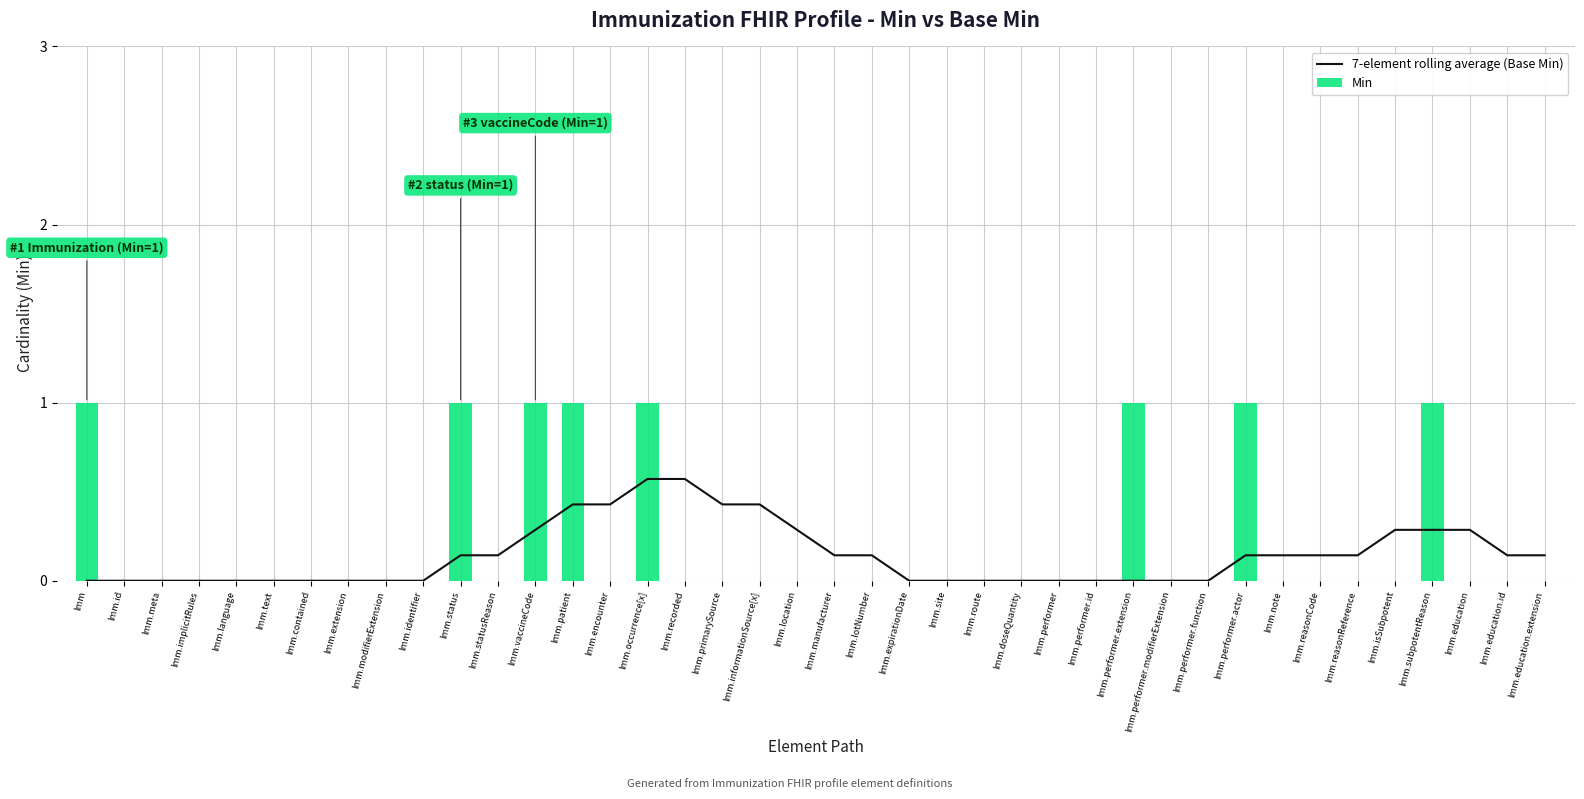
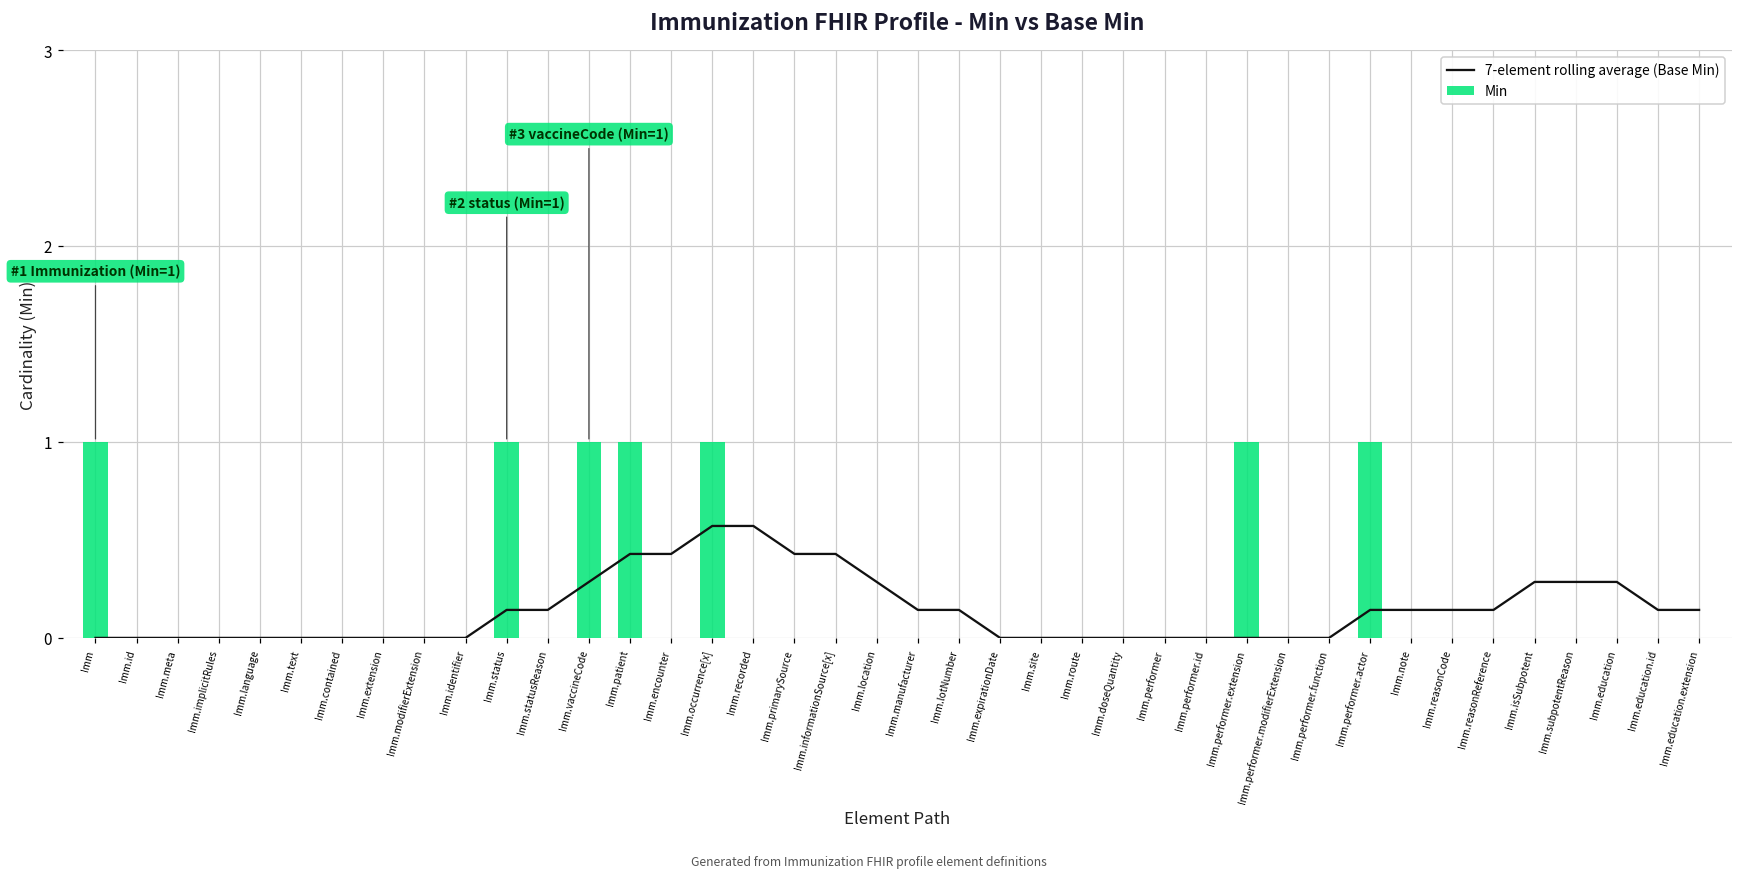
  {
    "7-element rolling average (Base Min)": {
      "Imm": 0,
      "Imm.id": 0,
      "Imm.meta": 0,
      "Imm.implicitRules": 0,
      "Imm.language": 0,
      "Imm.text": 0,
      "Imm.contained": 0,
      "Imm.extension": 0,
      "Imm.modifierExtension": 0,
      "Imm.identifier": 0,
      "Imm.status": 0.14,
      "Imm.statusReason": 0.14,
      "Imm.vaccineCode": 0.29,
      "Imm.patient": 0.43,
      "Imm.encounter": 0.43,
      "Imm.occurrence[x]": 0.57,
      "Imm.recorded": 0.57,
      "Imm.primarySource": 0.43,
      "Imm.informationSource[x]": 0.43,
      "Imm.location": 0.29,
      "Imm.manufacturer": 0.14,
      "Imm.lotNumber": 0.14,
      "Imm.expirationDate": 0,
      "Imm.site": 0,
      "Imm.route": 0,
      "Imm.doseQuantity": 0,
      "Imm.performer": 0,
      "Imm.performer.id": 0,
      "Imm.performer.extension": 0,
      "Imm.performer.modifierExtension": 0,
      "Imm.performer.function": 0,
      "Imm.performer.actor": 0.14,
      "Imm.note": 0.14,
      "Imm.reasonCode": 0.14,
      "Imm.reasonReference": 0.14,
      "Imm.isSubpotent": 0.29,
      "Imm.subpotentReason": 0.29,
      "Imm.education": 0.29,
      "Imm.education.id": 0.14,
      "Imm.education.extension": 0.14
    },
    "Min": {
      "Imm.id": 0,
      "Imm.meta": 0,
      "Imm.implicitRules": 0,
      "Imm.language": 0,
      "Imm.text": 0,
      "Imm.contained": 0,
      "Imm.extension": 0,
      "Imm.modifierExtension": 0,
      "Imm.identifier": 0,
      "Imm.statusReason": 0,
      "Imm.encounter": 0,
      "Imm.occurrence[x]": 1,
      "Imm.recorded": 0,
      "Imm.primarySource": 0,
      "Imm.informationSource[x]": 0,
      "Imm.location": 0,
      "Imm.manufacturer": 0,
      "Imm.lotNumber": 0,
      "Imm.expirationDate": 0,
      "Imm.site": 0,
      "Imm.route": 0,
      "Imm.doseQuantity": 0,
      "Imm.performer": 0,
      "Imm.performer.id": 0,
      "Imm.performer.extension": 1,
      "Imm.performer.modifierExtension": 0,
      "Imm.performer.function": 0,
      "Imm.performer.actor": 1,
      "Imm.note": 0,
      "Imm.reasonCode": 0,
      "Imm.reasonReference": 0,
      "Imm.isSubpotent": 0,
-     "Imm.subpotentReason": 1,
+     "Imm.subpotentReason": 0,
      "Imm.education": 0,
      "Imm.education.id": 0,
      "Imm.education.extension": 0
    }
  }
